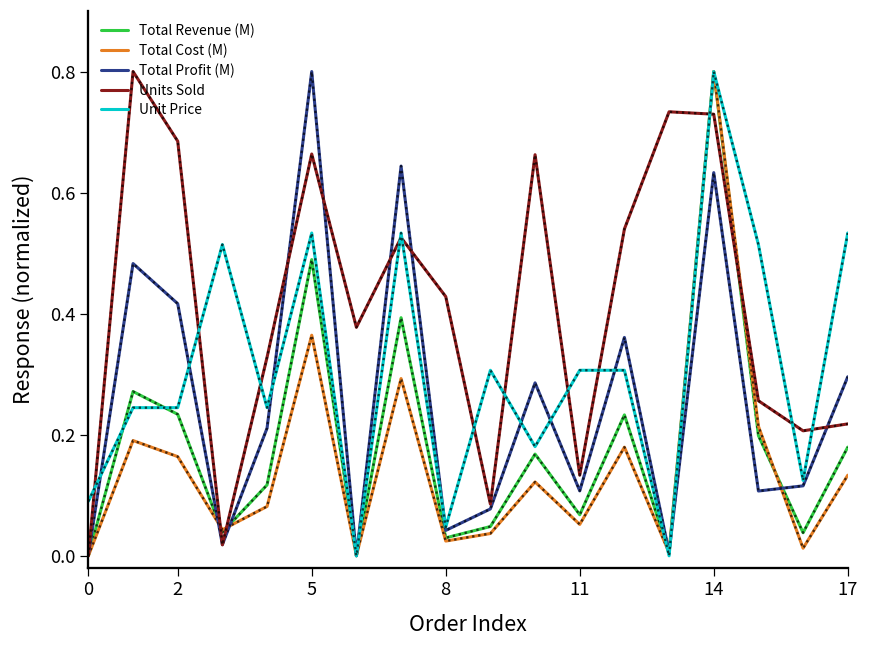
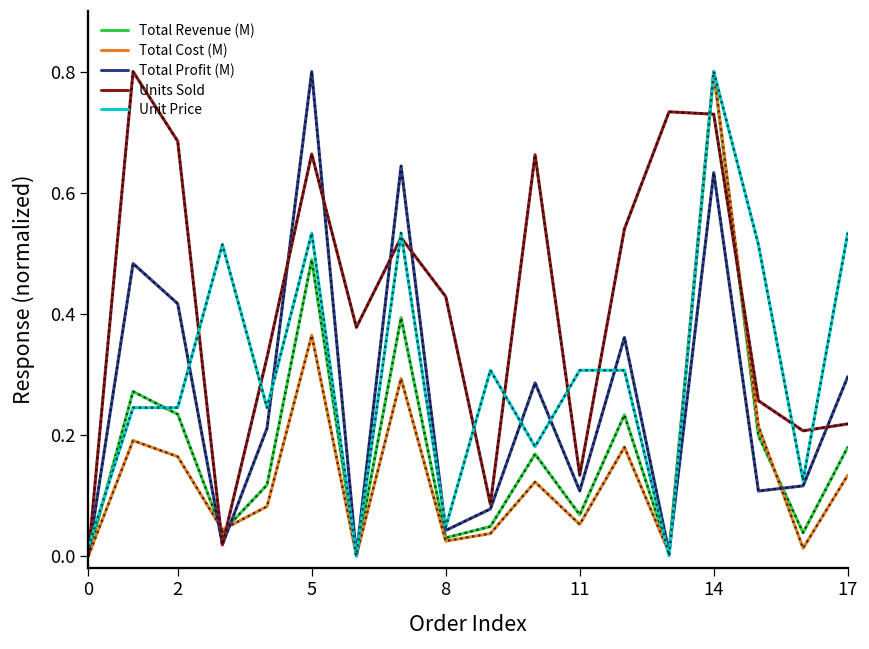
  {
    "Unit Price": {
-     "0": 0.09
+     "0": 0.01
    }
  }
